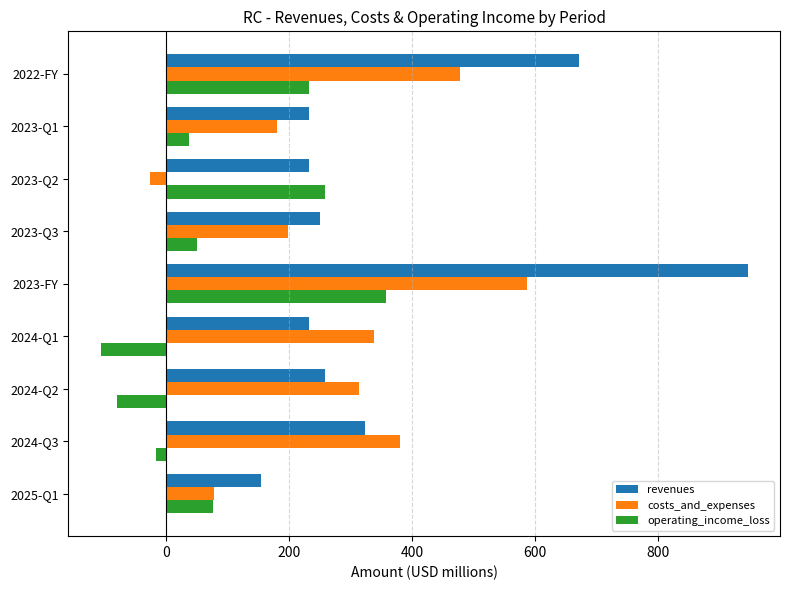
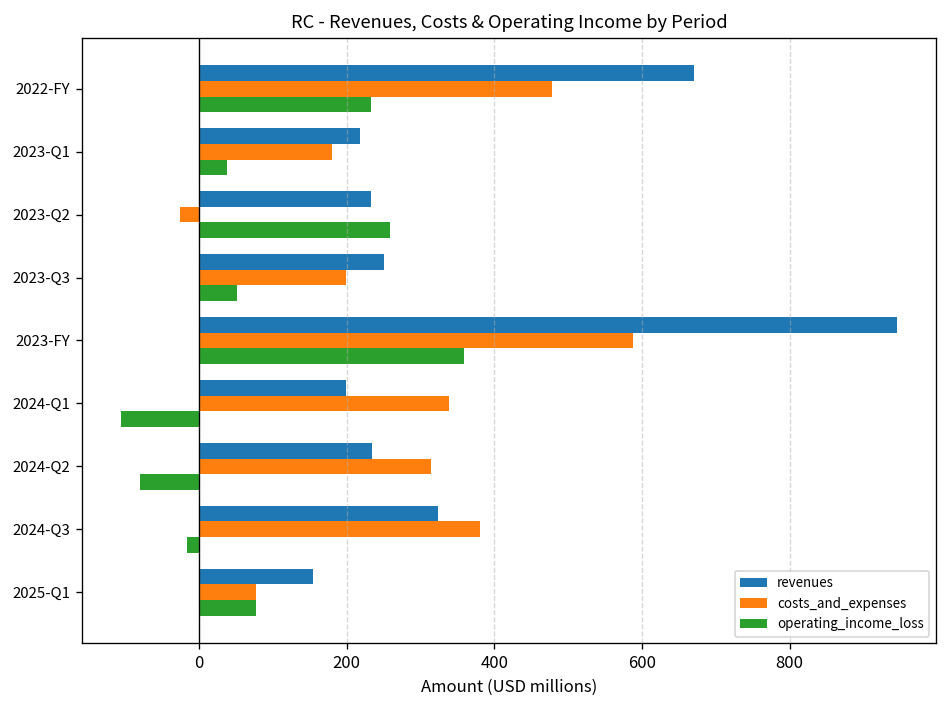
  {
    "revenues": {
      "2022-FY": 670,
-     "2023-Q1": 230,
+     "2023-Q1": 220,
      "2023-Q2": 230,
      "2023-Q3": 250,
      "2023-FY": 950,
-     "2024-Q1": 230,
-     "2024-Q2": 260,
+     "2024-Q1": 200,
+     "2024-Q2": 230,
      "2024-Q3": 320,
      "2025-Q1": 150
    },
    "costs_and_expenses": {
      "2022-FY": 480,
      "2023-Q1": 180,
      "2023-Q2": -30,
      "2023-Q3": 200,
      "2023-FY": 590,
      "2024-Q1": 340,
      "2024-Q2": 310,
      "2024-Q3": 380,
      "2025-Q1": 80
    },
    "operating_income_loss": {
      "2022-FY": 230,
      "2023-Q1": 40,
      "2023-Q2": 260,
      "2023-Q3": 50,
      "2023-FY": 360,
      "2024-Q1": -110,
      "2024-Q2": -80,
      "2024-Q3": -20,
      "2025-Q1": 80
    }
  }
